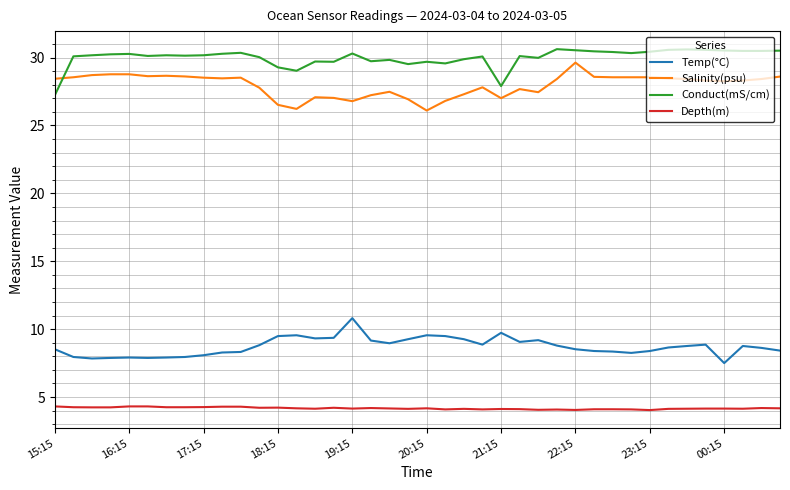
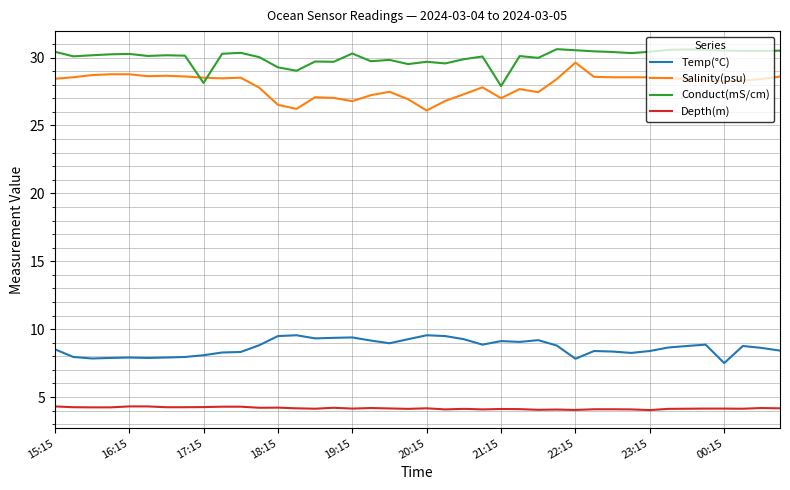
  {
    "Temp(°C)": {
      "15:15": 8.5,
      "16:15": 7.9,
      "17:15": 8.1,
      "18:15": 9.5,
-     "19:15": 10.8,
+     "19:15": 9.4,
      "20:15": 9.6,
-     "21:15": 9.7,
-     "22:15": 8.5,
+     "21:15": 9.1,
+     "22:15": 7.8,
      "23:15": 8.4,
      "00:15": 7.5
    },
    "Salinity(psu)": {
      "15:15": 28.4,
      "16:15": 28.8,
      "17:15": 28.5,
      "18:15": 26.5,
      "19:15": 26.8,
      "20:15": 26.1,
      "21:15": 27.0,
      "22:15": 29.6
    },
    "Conduct(mS/cm)": {
-     "15:15": 27.2,
+     "15:15": 30.4,
      "16:15": 30.3,
-     "17:15": 30.2,
+     "17:15": 28.1,
      "18:15": 29.3,
      "19:15": 30.3,
      "20:15": 29.7,
      "21:15": 27.9,
      "22:15": 30.5
    },
    "Depth(m)": {
      "15:15": 4.3,
      "16:15": 4.3,
      "17:15": 4.3,
      "18:15": 4.2,
      "19:15": 4.2,
      "20:15": 4.2,
      "21:15": 4.1,
      "22:15": 4.1,
      "23:15": 4.0,
      "00:15": 4.2
    }
  }
